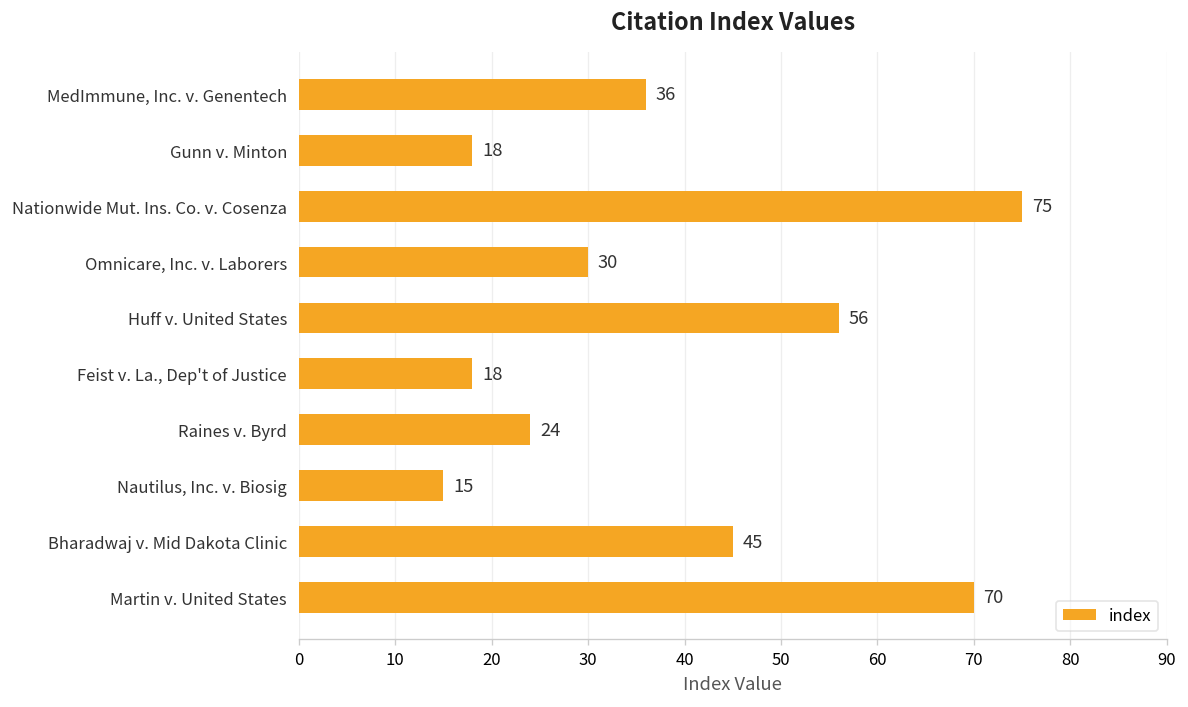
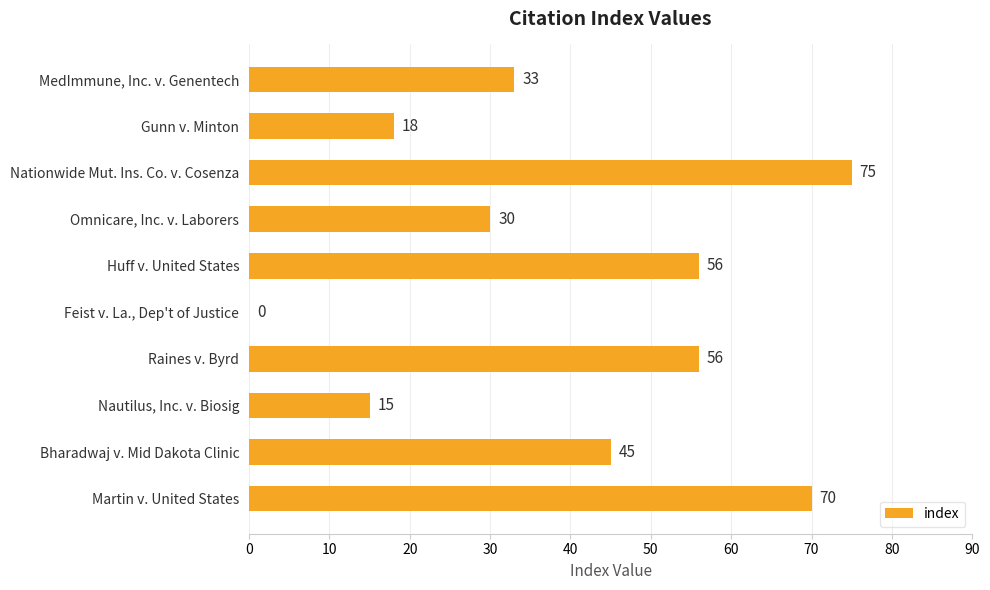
  {
-   "MedImmune, Inc. v. Genentech": 36,
+   "MedImmune, Inc. v. Genentech": 33,
    "Gunn v. Minton": 18,
    "Nationwide Mut. Ins. Co. v. Cosenza": 75,
    "Omnicare, Inc. v. Laborers": 30,
    "Huff v. United States": 56,
-   "Feist v. La., Dep't of Justice": 18,
-   "Raines v. Byrd": 24,
+   "Feist v. La., Dep't of Justice": 0,
+   "Raines v. Byrd": 56,
    "Nautilus, Inc. v. Biosig": 15,
    "Bharadwaj v. Mid Dakota Clinic": 45,
    "Martin v. United States": 70
  }
